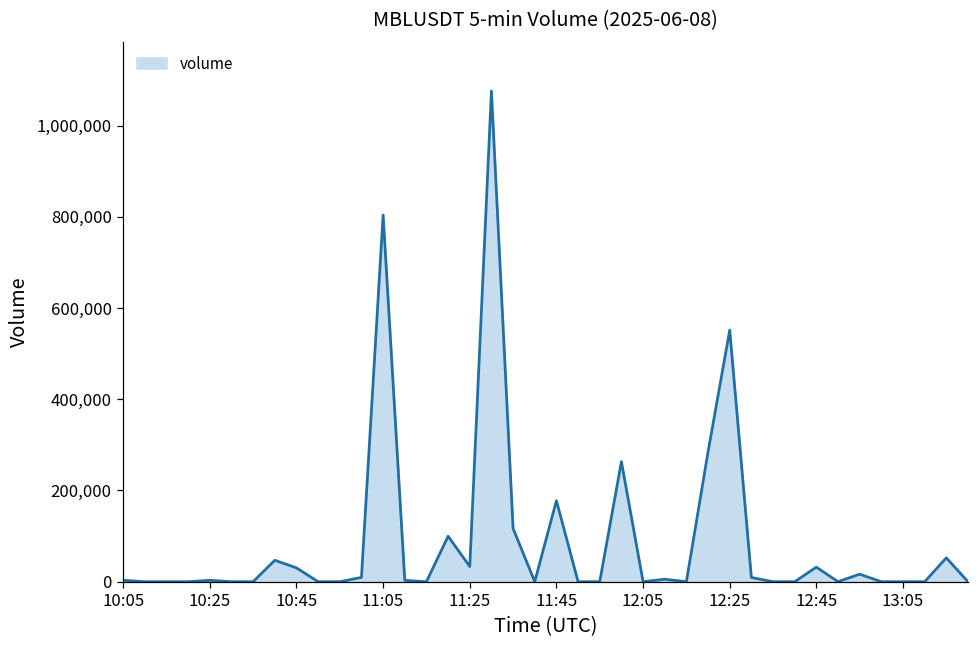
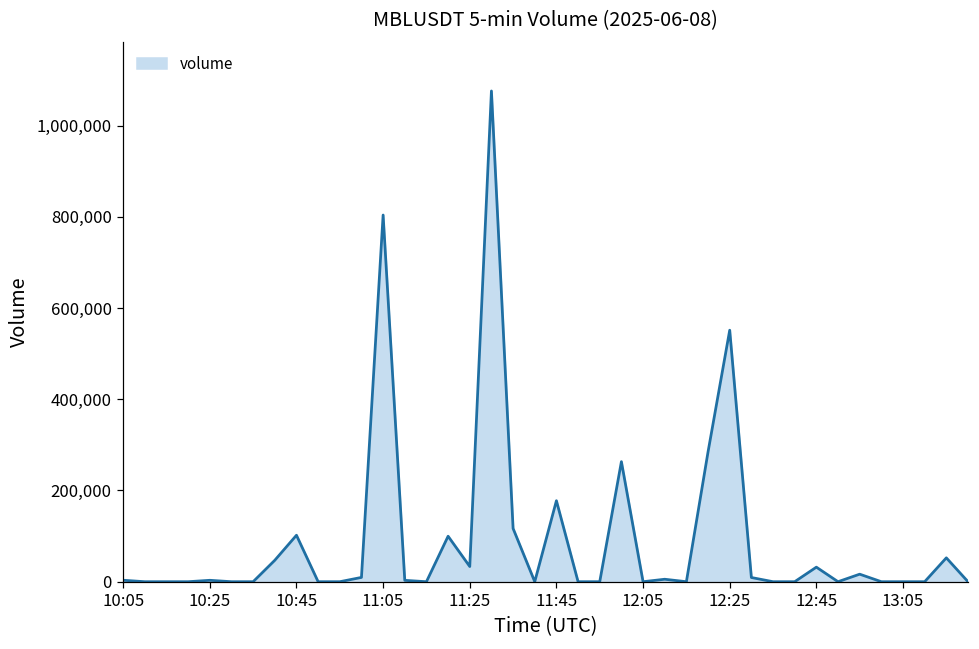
  {
    "10:05": "0",
    "10:25": "0",
-   "10:45": "30,000",
+   "10:45": "100,000",
    "11:05": "800,000",
    "11:25": "30,000",
    "11:45": "180,000",
    "12:05": "0",
    "12:25": "550,000",
    "12:45": "30,000",
    "13:05": "0"
  }
